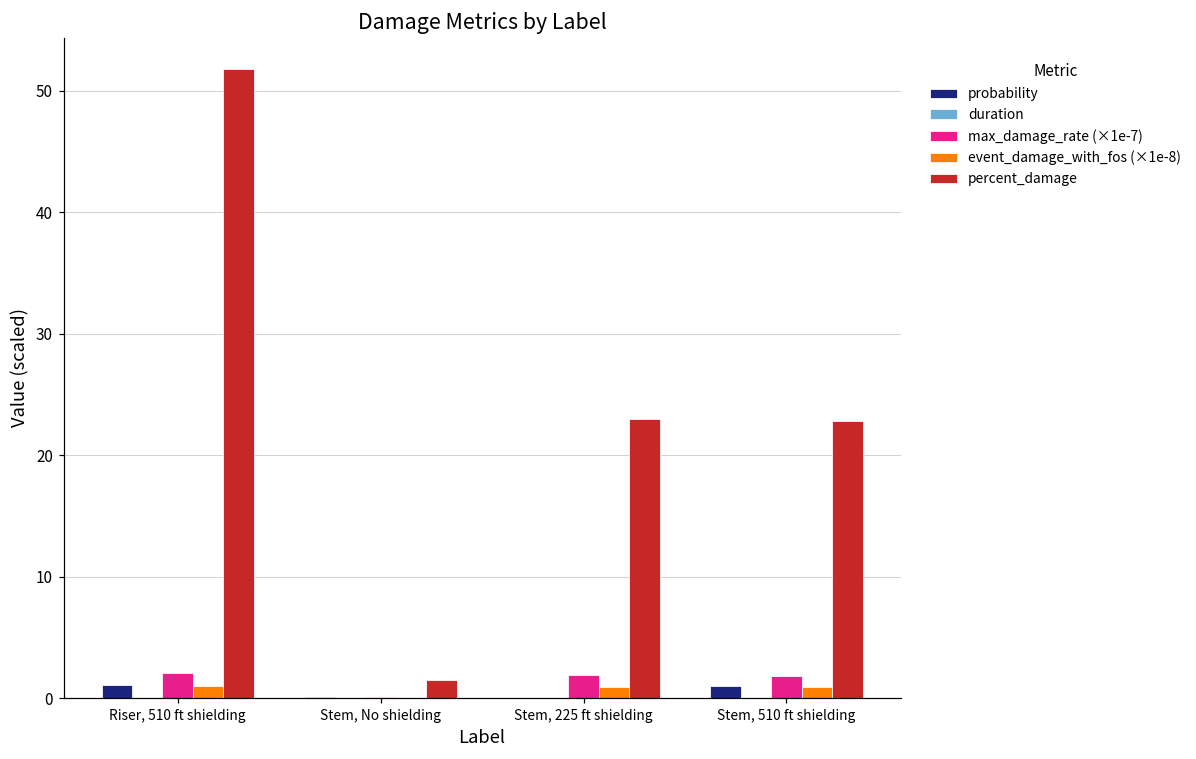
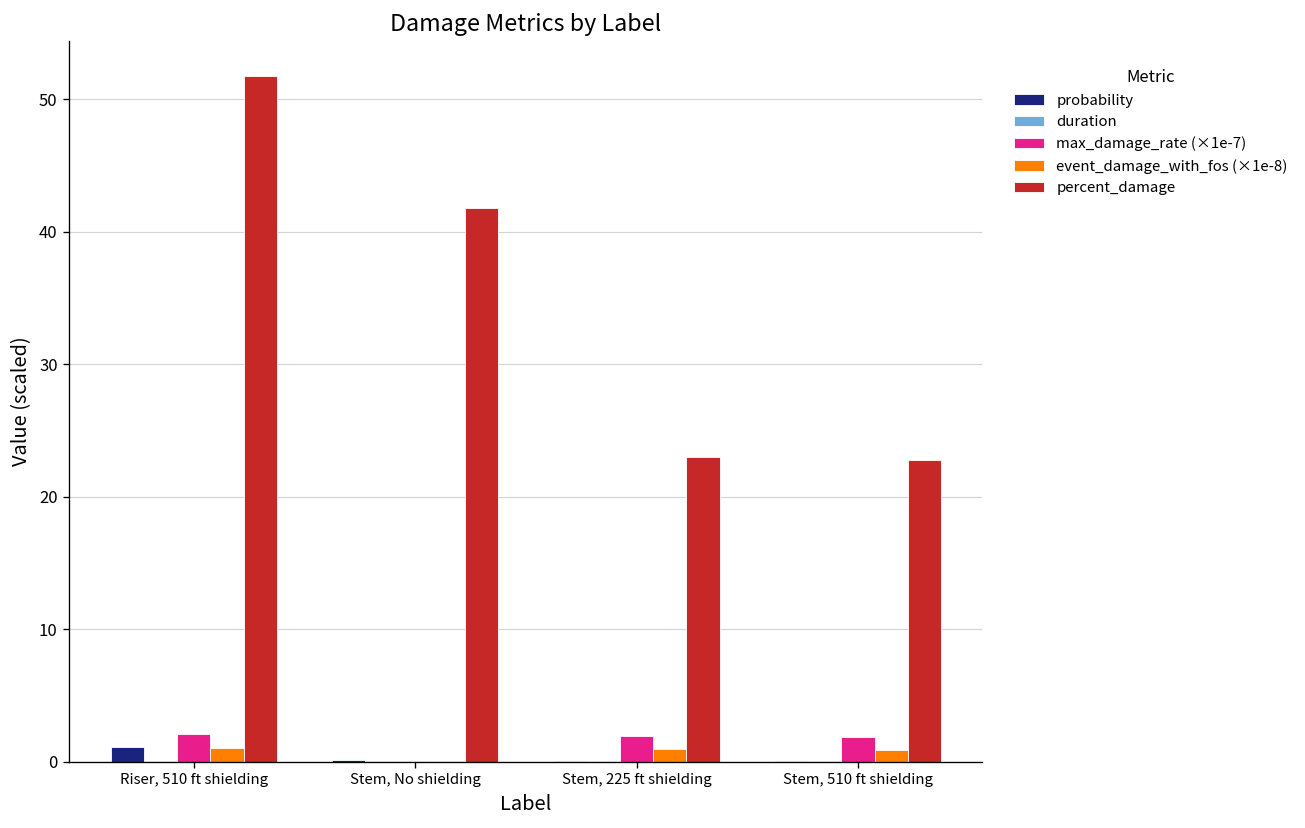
  {
    "probability": {
      "Riser, 510 ft shielding": 1.1,
-     "Stem, 510 ft shielding": 1.0
+     "Stem, 510 ft shielding": 0.1
    },
    "max_damage_rate (×1e-7)": {
      "Riser, 510 ft shielding": 2.1,
      "Stem, 225 ft shielding": 1.9,
      "Stem, 510 ft shielding": 1.8
    },
    "event_damage_with_fos (×1e-8)": {
      "Riser, 510 ft shielding": 1.0,
      "Stem, 225 ft shielding": 0.9,
      "Stem, 510 ft shielding": 0.9
    },
    "percent_damage": {
      "Riser, 510 ft shielding": 51.8,
-     "Stem, No shielding": 1.5,
+     "Stem, No shielding": 41.8,
      "Stem, 225 ft shielding": 23.0,
      "Stem, 510 ft shielding": 22.8
    }
  }
